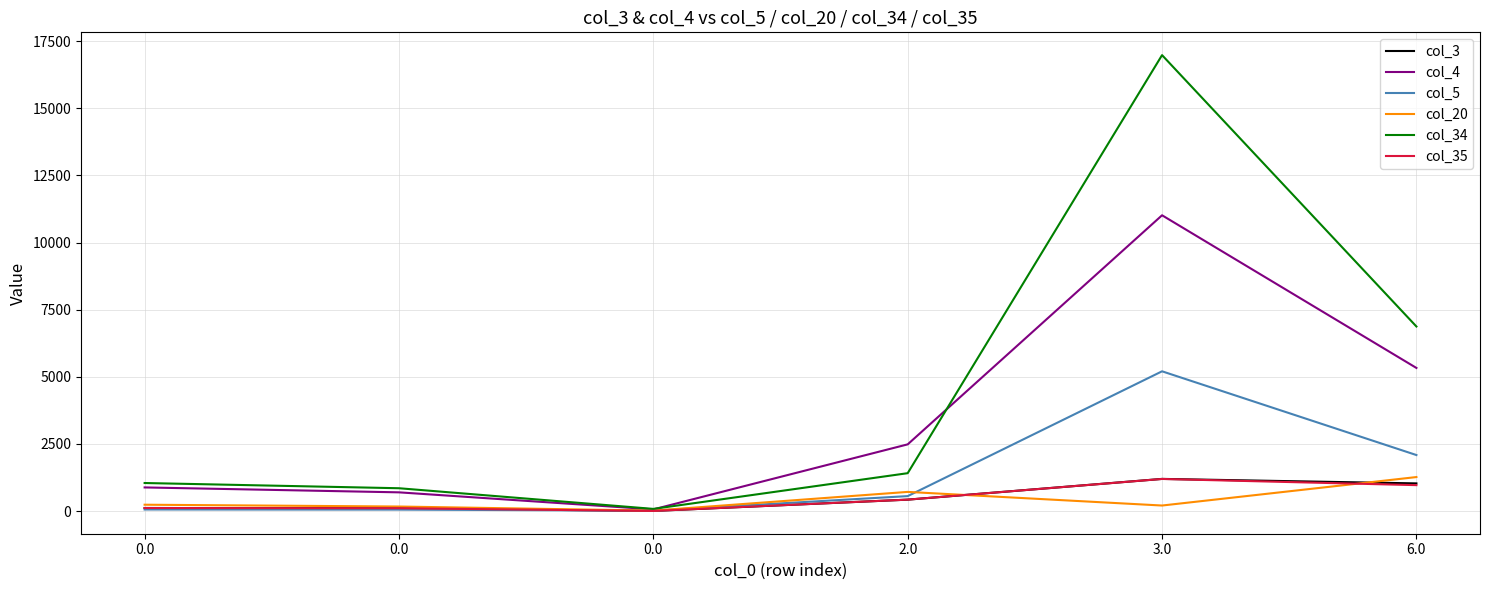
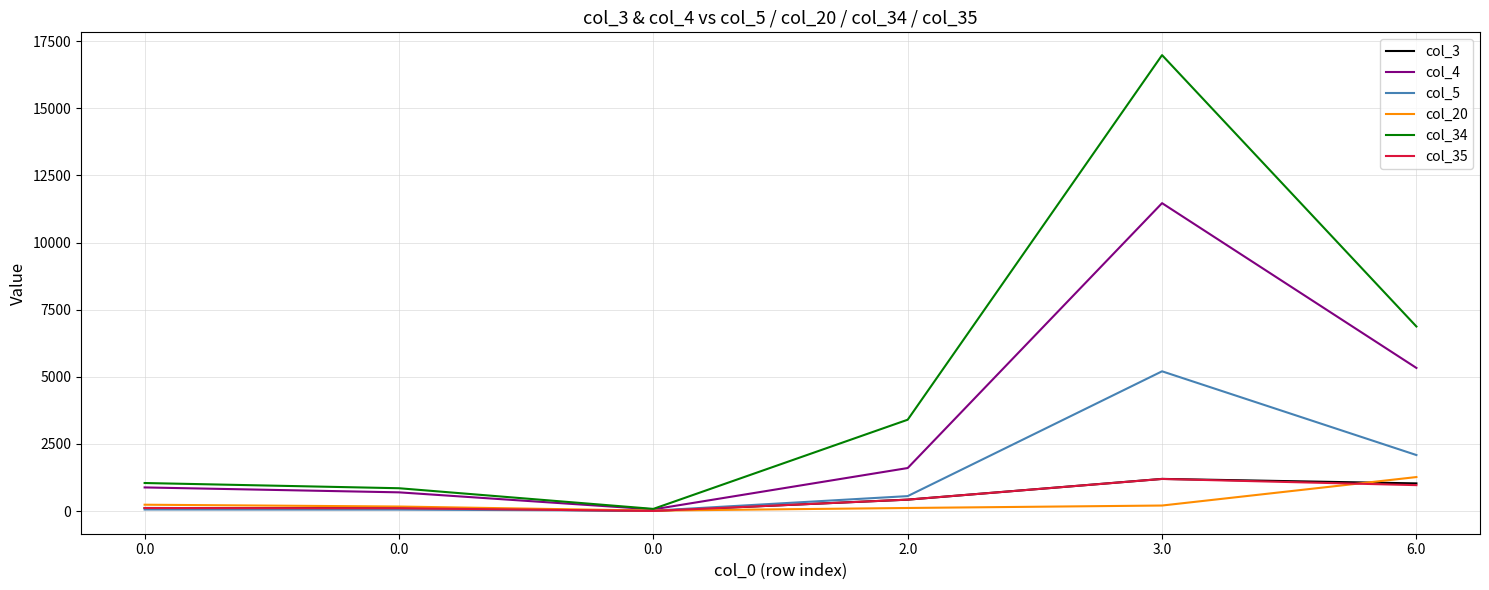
  {
    "col_4": {
-     "2.0": 2500,
-     "3.0": 11000,
+     "2.0": 1600,
+     "3.0": 11500,
      "6.0": 5300
    },
    "col_5": {
      "2.0": 600,
      "3.0": 5200,
      "6.0": 2100
    },
    "col_20": {
-     "2.0": 700,
+     "2.0": 100,
      "3.0": 200,
      "6.0": 1300
    },
    "col_34": {
-     "2.0": 1400,
+     "2.0": 3400,
      "3.0": 17000,
      "6.0": 6900
    }
  }
